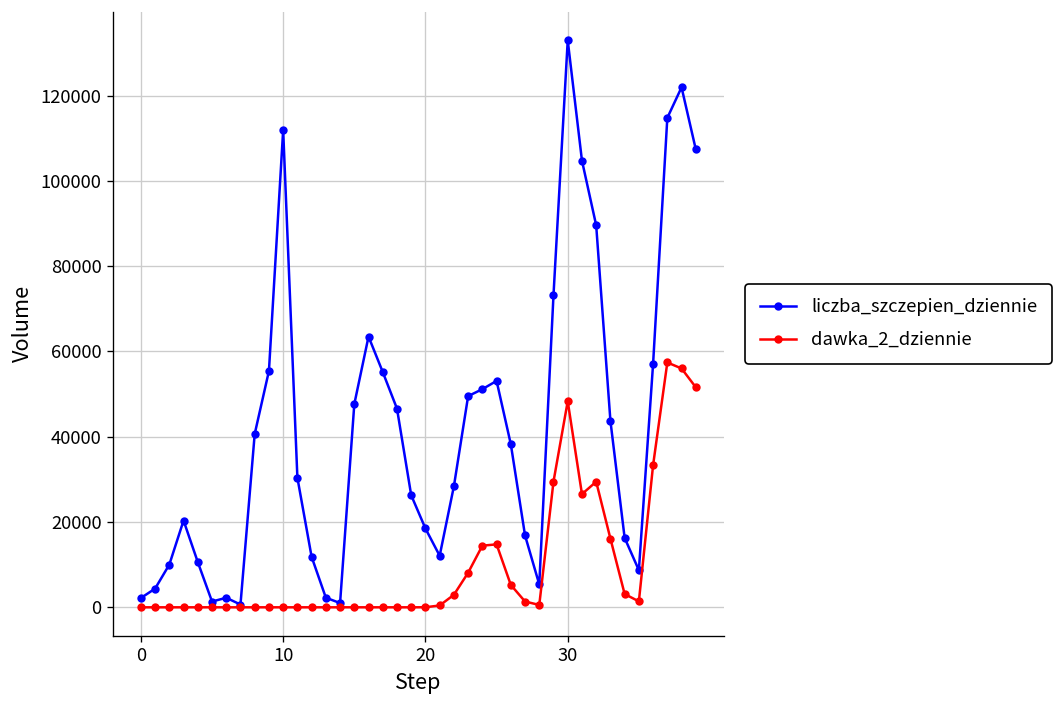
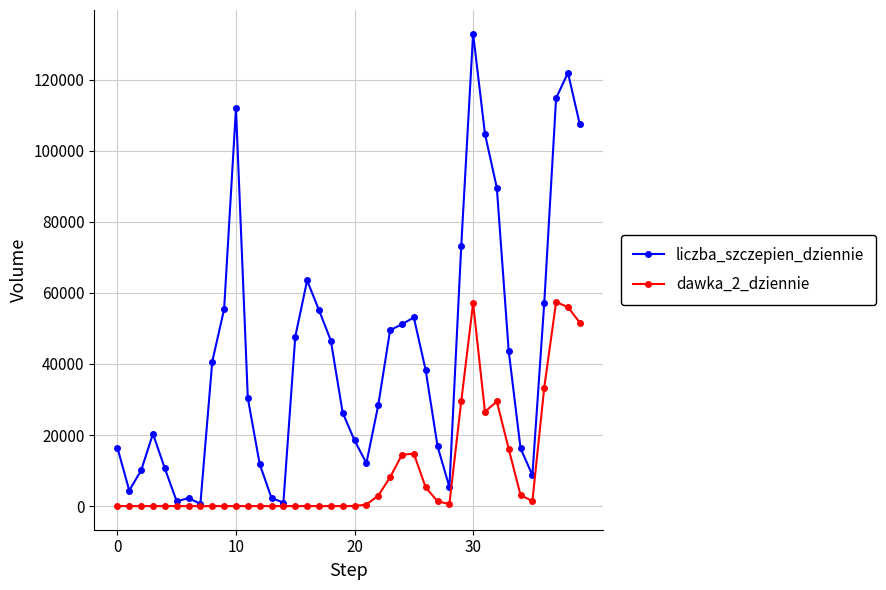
  {
    "liczba_szczepien_dziennie": {
-     "0": 2000,
+     "0": 16000,
      "10": 112000,
      "20": 18000,
      "30": 133000
    },
    "dawka_2_dziennie": {
      "0": 0,
      "10": 0,
      "20": 0,
-     "30": 48000
+     "30": 57000
    }
  }
